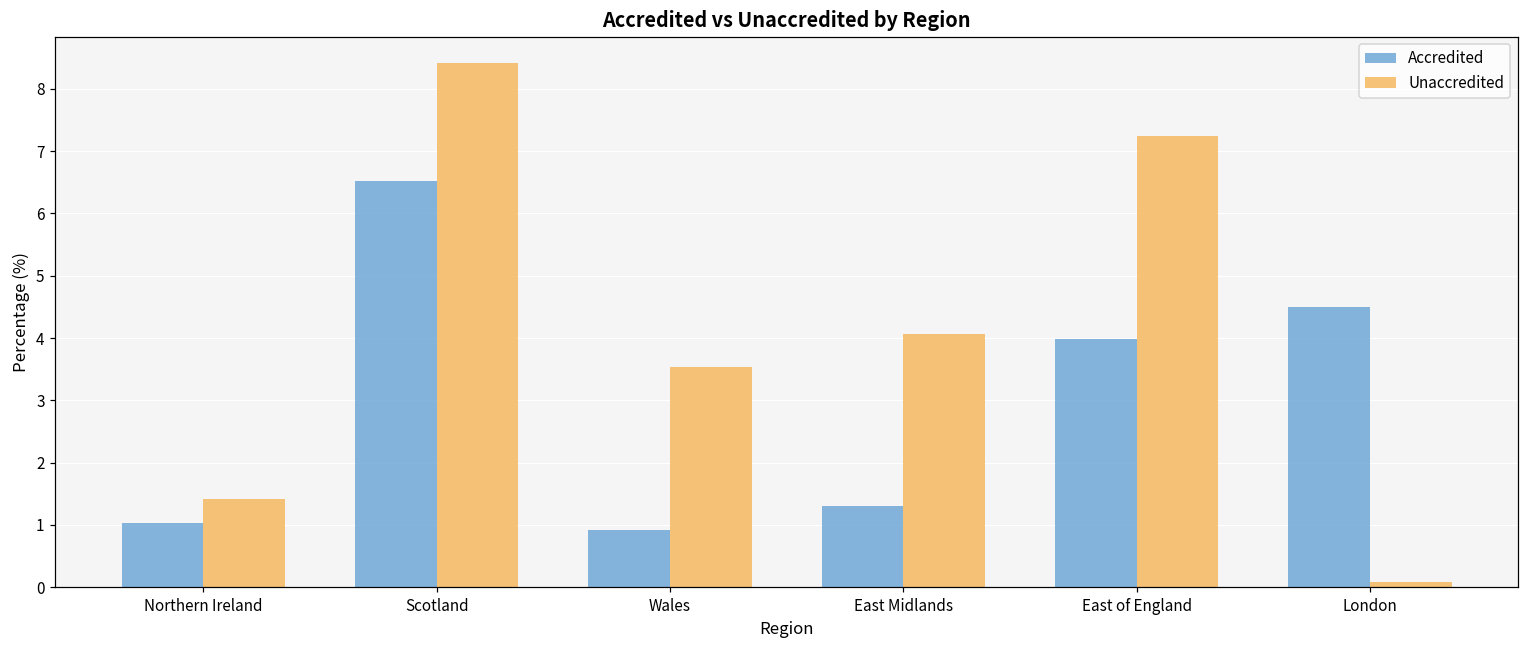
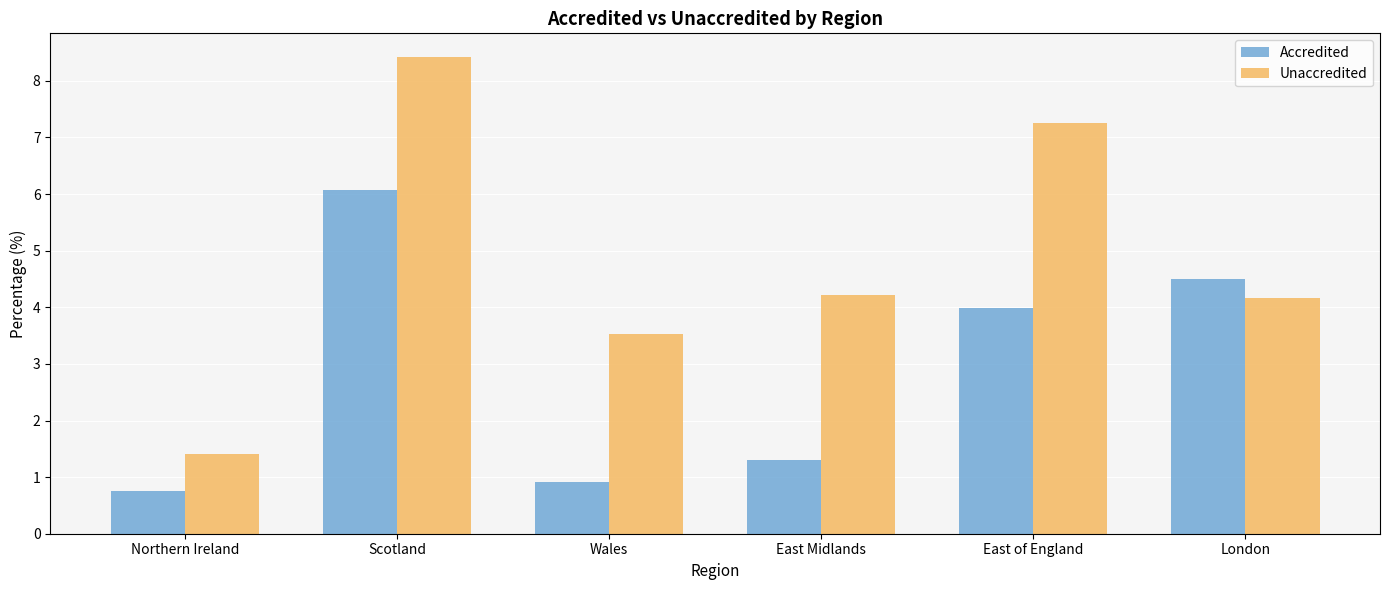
  {
    "Accredited": {
-     "Northern Ireland": 1.0,
-     "Scotland": 6.5,
+     "Northern Ireland": 0.8,
+     "Scotland": 6.1,
      "Wales": 0.9,
      "East Midlands": 1.3,
      "East of England": 4.0,
      "London": 4.5
    },
    "Unaccredited": {
      "Northern Ireland": 1.4,
      "Scotland": 8.4,
      "Wales": 3.5,
-     "East Midlands": 4.1,
+     "East Midlands": 4.2,
      "East of England": 7.2,
-     "London": 0.1
+     "London": 4.2
    }
  }
